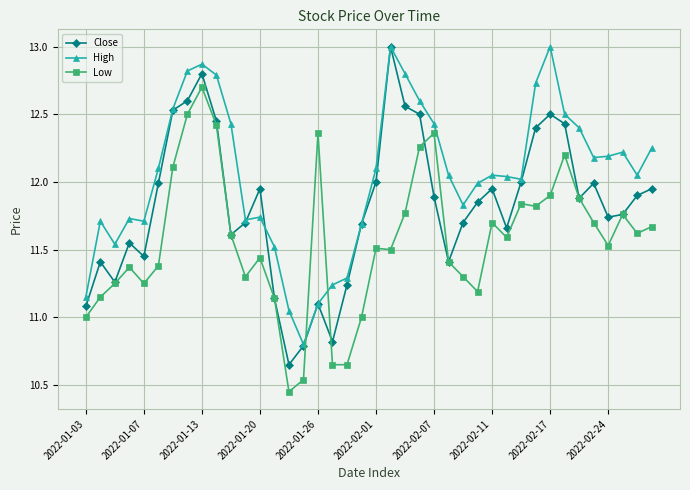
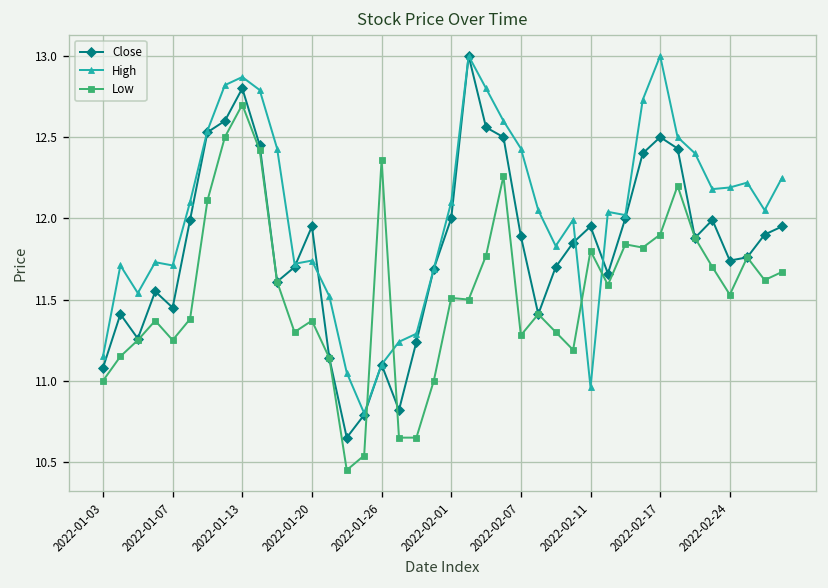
  {
    "Close": {
      "2022-01-03": 11.08,
      "2022-01-07": 11.45,
      "2022-01-13": 12.80,
      "2022-01-20": 11.95,
      "2022-02-01": 12.00,
      "2022-02-07": 11.89,
      "2022-02-11": 11.95,
      "2022-02-17": 12.50,
      "2022-02-24": 11.74
    },
    "High": {
      "2022-01-03": 11.15,
      "2022-01-07": 11.71,
      "2022-01-13": 12.87,
      "2022-01-20": 11.74,
      "2022-02-01": 12.10,
      "2022-02-07": 12.43,
-     "2022-02-11": 12.05,
+     "2022-02-11": 10.96,
      "2022-02-17": 13.00,
      "2022-02-24": 12.19
    },
    "Low": {
      "2022-01-03": 11.00,
      "2022-01-07": 11.25,
      "2022-01-13": 12.70,
-     "2022-01-20": 11.44,
+     "2022-01-20": 11.37,
      "2022-01-26": 12.36,
      "2022-02-01": 11.51,
-     "2022-02-07": 12.36,
-     "2022-02-11": 11.7,
+     "2022-02-07": 11.28,
+     "2022-02-11": 11.8,
      "2022-02-17": 11.90,
      "2022-02-24": 11.53
    }
  }
